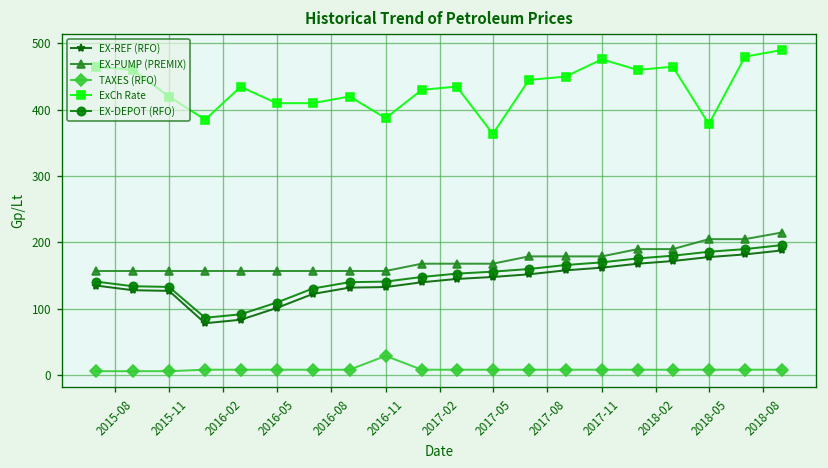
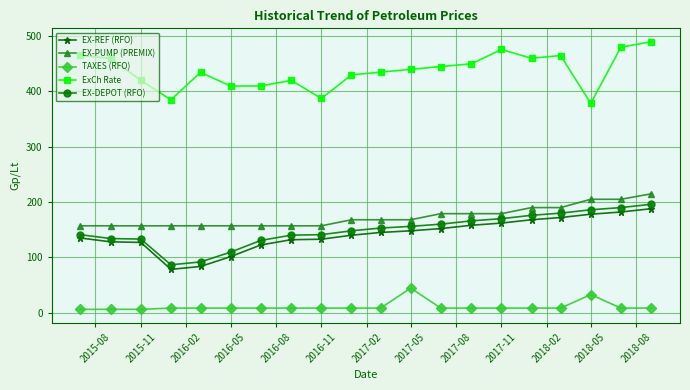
  {
    "TAXES (RFO)": {
      "2015-11": 10,
      "2016-05": 10,
-     "2016-11": 30,
-     "2017-05": 10,
+     "2016-11": 10,
+     "2017-05": 40,
      "2017-11": 10,
-     "2018-05": 10
+     "2018-05": 30
    },
    "ExCh Rate": {
      "2016-05": 410,
      "2016-11": 390,
-     "2017-05": 360,
+     "2017-05": 440,
      "2017-11": 480,
      "2018-05": 380
    }
  }
